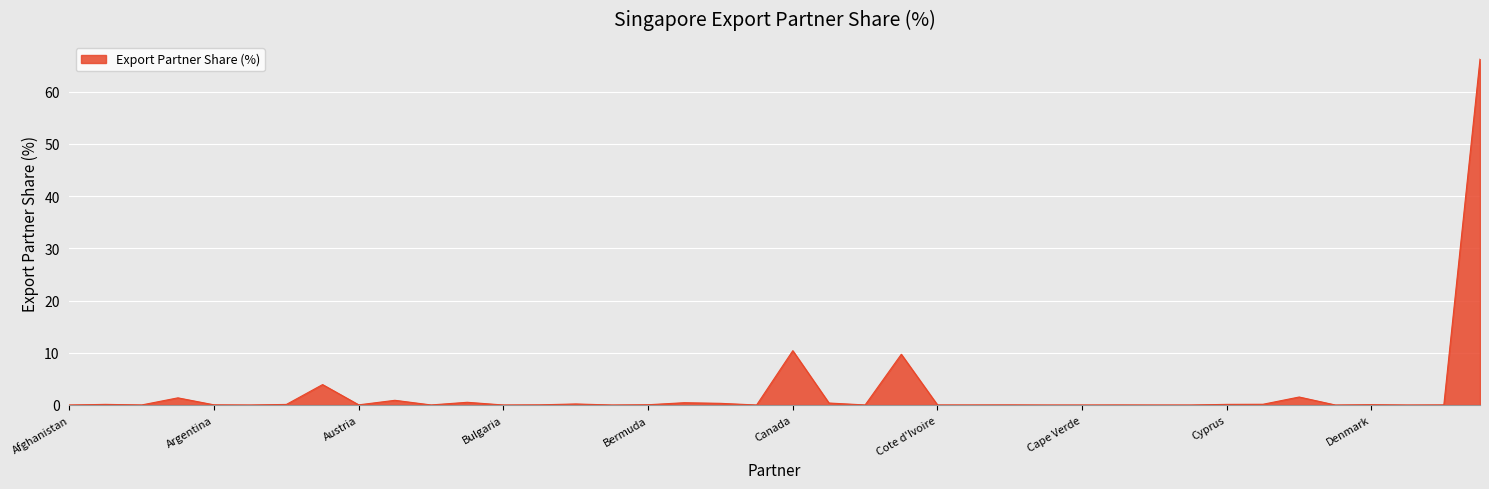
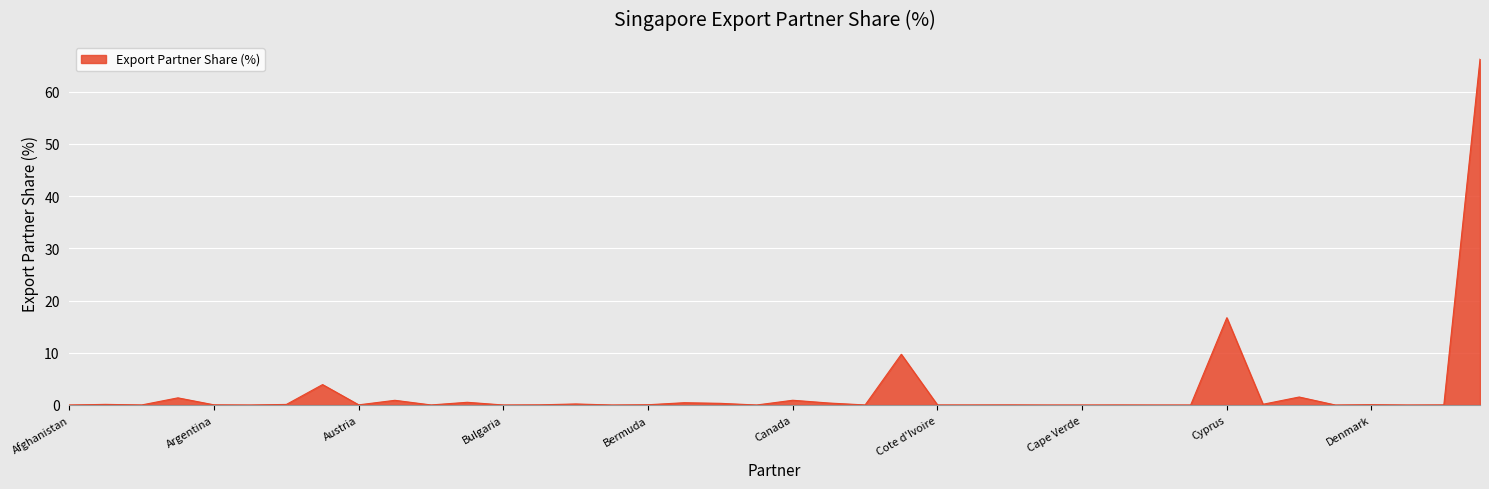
  {
    "Afghanistan": 0,
    "Argentina": 0,
    "Austria": 0,
    "Bulgaria": 0,
    "Bermuda": 0,
-   "Canada": 10,
+   "Canada": 1,
    "Cote d'Ivoire": 0,
    "Cape Verde": 0,
-   "Cyprus": 0,
+   "Cyprus": 17,
    "Denmark": 0
  }
